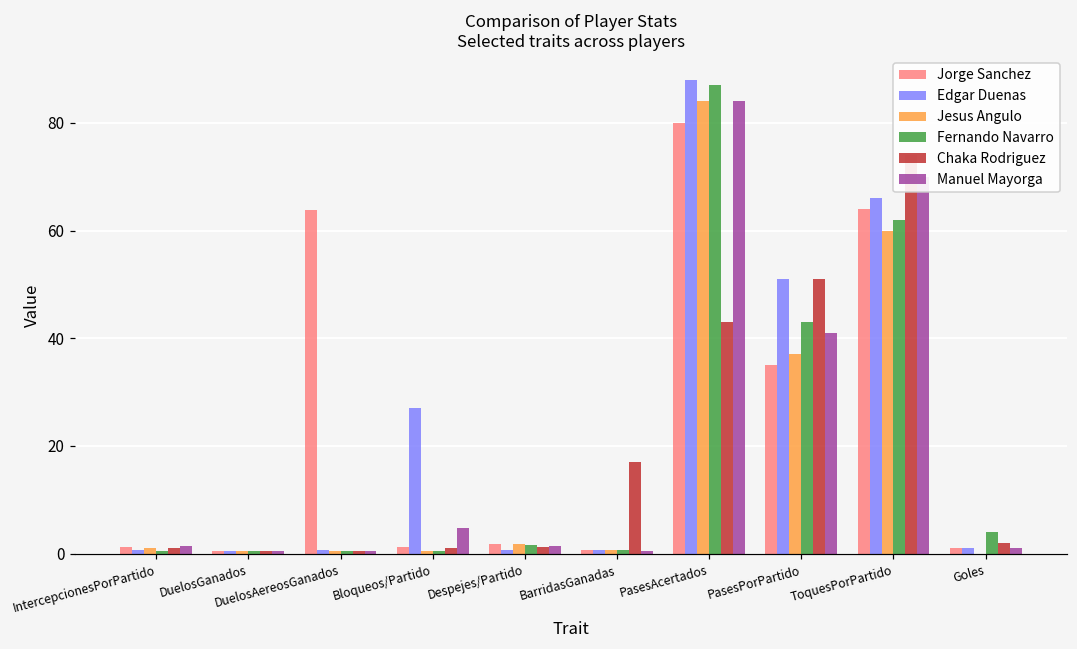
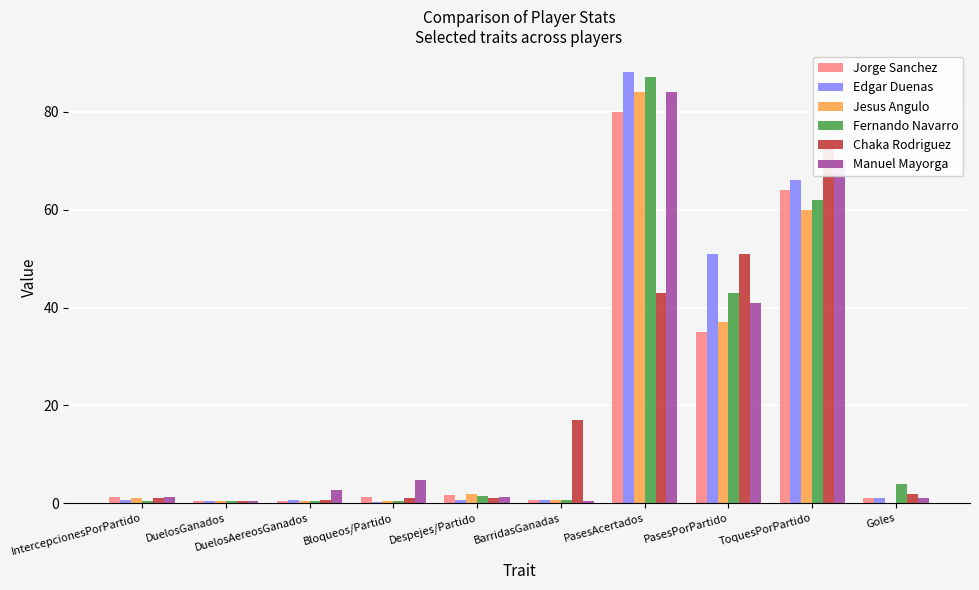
  {
    "Jorge Sanchez": {
      "IntercepcionesPorPartido": 1,
-     "DuelosAereosGanados": 64,
+     "DuelosAereosGanados": 1,
      "Bloqueos/Partido": 1,
      "Despejes/Partido": 2,
      "BarridasGanadas": 1,
      "PasesAcertados": 80,
      "PasesPorPartido": 35,
      "ToquesPorPartido": 64,
      "Goles": 1
    },
    "Edgar Duenas": {
      "IntercepcionesPorPartido": 1,
      "DuelosGanados": 1,
      "DuelosAereosGanados": 1,
-     "Bloqueos/Partido": 27,
+     "Bloqueos/Partido": 0,
      "Despejes/Partido": 1,
      "BarridasGanadas": 1,
      "PasesAcertados": 88,
      "PasesPorPartido": 51,
      "ToquesPorPartido": 66,
      "Goles": 1
    },
    "Jesus Angulo": {
      "IntercepcionesPorPartido": 1,
      "DuelosGanados": 1,
      "DuelosAereosGanados": 1,
      "Despejes/Partido": 2,
      "BarridasGanadas": 1,
      "PasesAcertados": 84,
      "PasesPorPartido": 37,
      "ToquesPorPartido": 60,
      "Goles": 0
    },
    "Fernando Navarro": {
      "IntercepcionesPorPartido": 1,
      "DuelosGanados": 1,
      "Bloqueos/Partido": 1,
      "Despejes/Partido": 2,
      "BarridasGanadas": 1,
      "PasesAcertados": 87,
      "PasesPorPartido": 43,
      "ToquesPorPartido": 62,
      "Goles": 4
    },
    "Chaka Rodriguez": {
      "IntercepcionesPorPartido": 1,
      "DuelosAereosGanados": 1,
      "Bloqueos/Partido": 1,
      "Despejes/Partido": 1,
      "BarridasGanadas": 17,
      "PasesAcertados": 43,
      "PasesPorPartido": 51,
      "Goles": 2
    },
    "Manuel Mayorga": {
      "IntercepcionesPorPartido": 1,
-     "DuelosAereosGanados": 0,
+     "DuelosAereosGanados": 3,
      "Bloqueos/Partido": 5,
      "Despejes/Partido": 1,
      "BarridasGanadas": 1,
      "PasesAcertados": 84,
      "PasesPorPartido": 41,
      "Goles": 1
    }
  }
